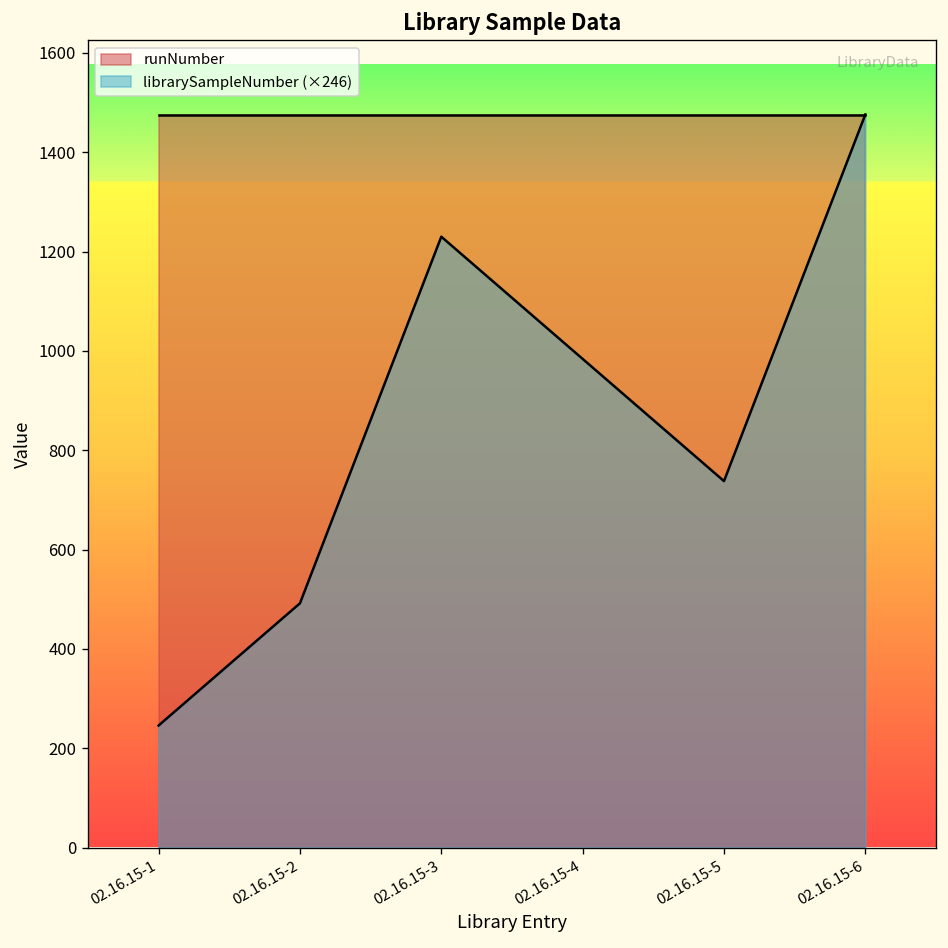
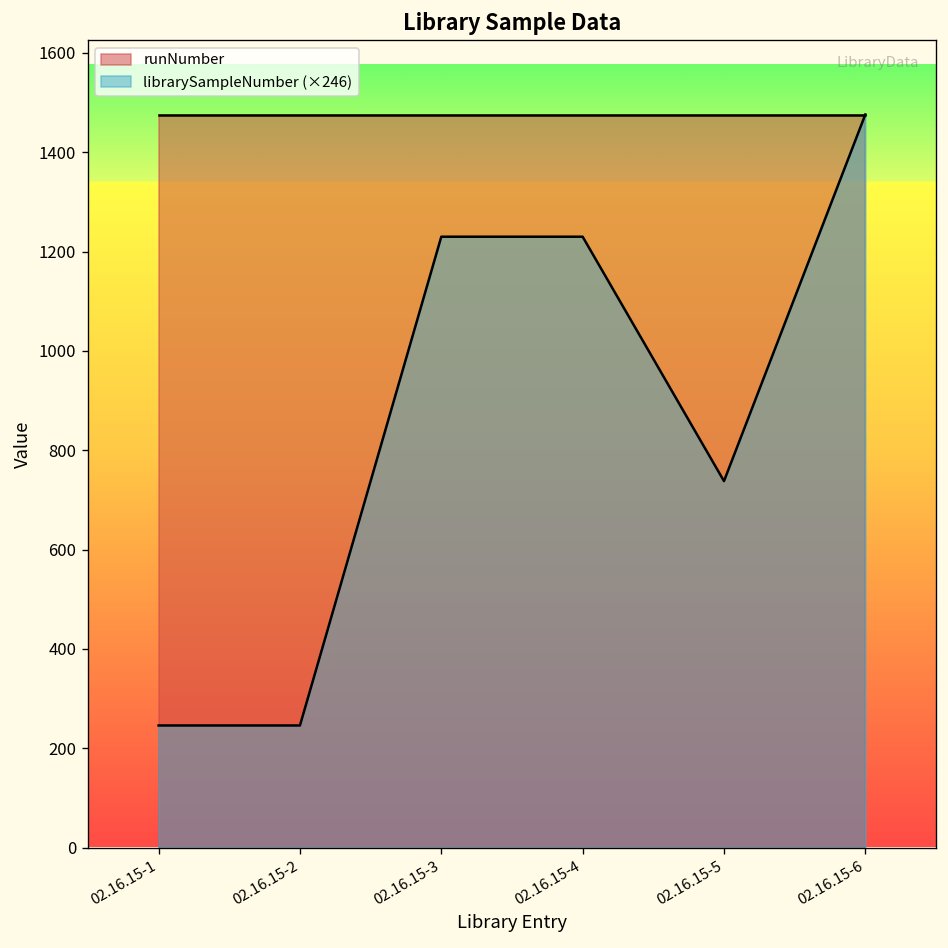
  {
    "runNumber": {
      "02.16.15-1": 1480,
      "02.16.15-2": 1480,
      "02.16.15-3": 1480,
      "02.16.15-4": 1480,
      "02.16.15-5": 1480
    },
    "librarySampleNumber (×246)": {
      "02.16.15-1": 250,
-     "02.16.15-2": 490,
+     "02.16.15-2": 250,
      "02.16.15-3": 1230,
-     "02.16.15-4": 980,
+     "02.16.15-4": 1230,
      "02.16.15-5": 740
    }
  }
